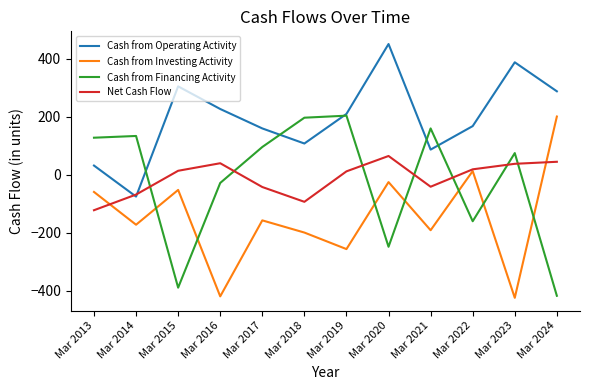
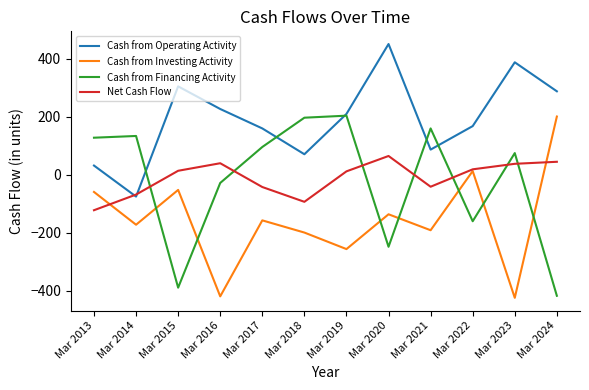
  {
    "Cash from Operating Activity": {
      "Mar 2013": 30,
      "Mar 2016": 230,
      "Mar 2017": 160,
-     "Mar 2018": 110,
+     "Mar 2018": 70,
      "Mar 2020": 450,
      "Mar 2021": 90,
      "Mar 2022": 170,
      "Mar 2023": 390,
      "Mar 2024": 290
    },
    "Cash from Investing Activity": {
      "Mar 2013": -60,
      "Mar 2014": -170,
      "Mar 2015": -50,
      "Mar 2016": -420,
      "Mar 2017": -160,
      "Mar 2018": -200,
      "Mar 2019": -260,
-     "Mar 2020": -30,
+     "Mar 2020": -140,
      "Mar 2021": -190,
      "Mar 2023": -430,
      "Mar 2024": 200
    },
    "Cash from Financing Activity": {
      "Mar 2013": 130,
      "Mar 2014": 130,
      "Mar 2015": -390,
      "Mar 2016": -30,
      "Mar 2017": 100,
      "Mar 2018": 200,
      "Mar 2020": -250,
      "Mar 2021": 160,
      "Mar 2022": -160,
      "Mar 2023": 70,
      "Mar 2024": -420
    },
    "Net Cash Flow": {
      "Mar 2013": -120,
      "Mar 2015": 10,
      "Mar 2016": 40,
      "Mar 2017": -40,
      "Mar 2018": -90,
      "Mar 2019": 10,
      "Mar 2020": 60,
      "Mar 2021": -40,
      "Mar 2023": 40,
      "Mar 2024": 40
    }
  }
